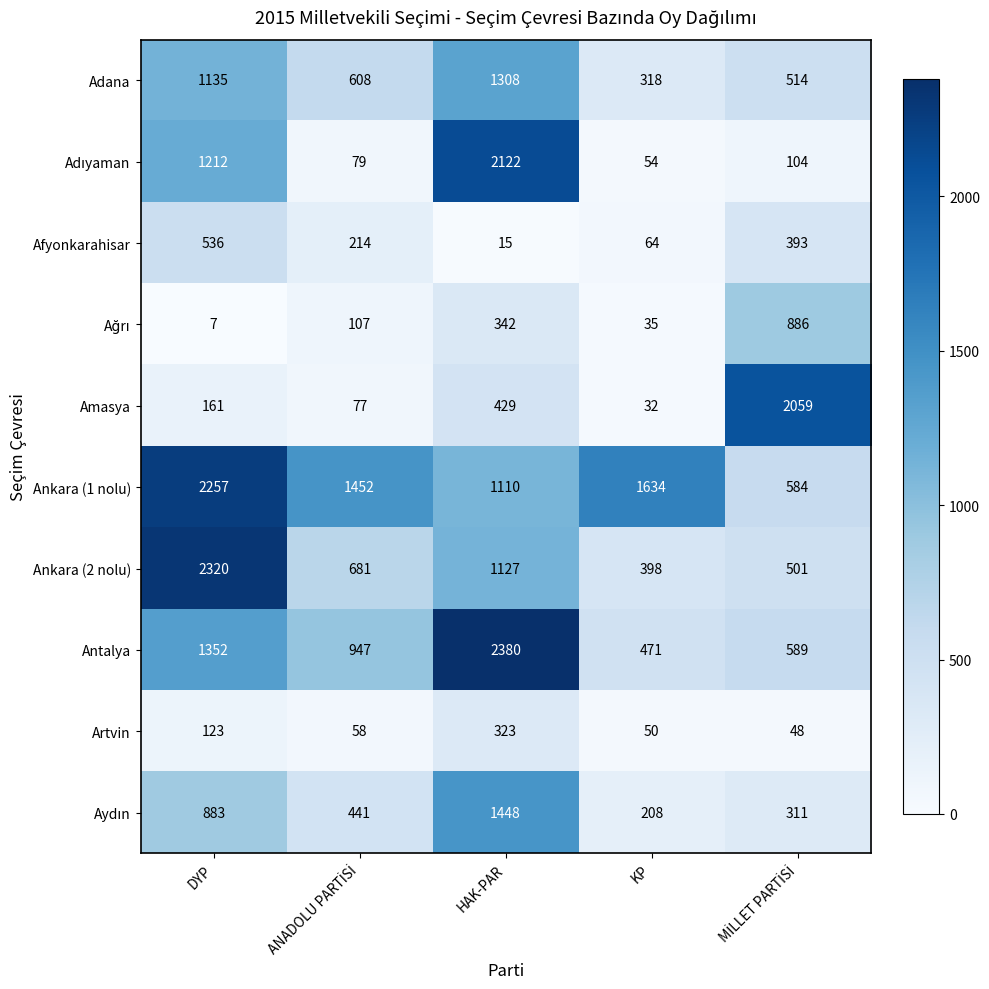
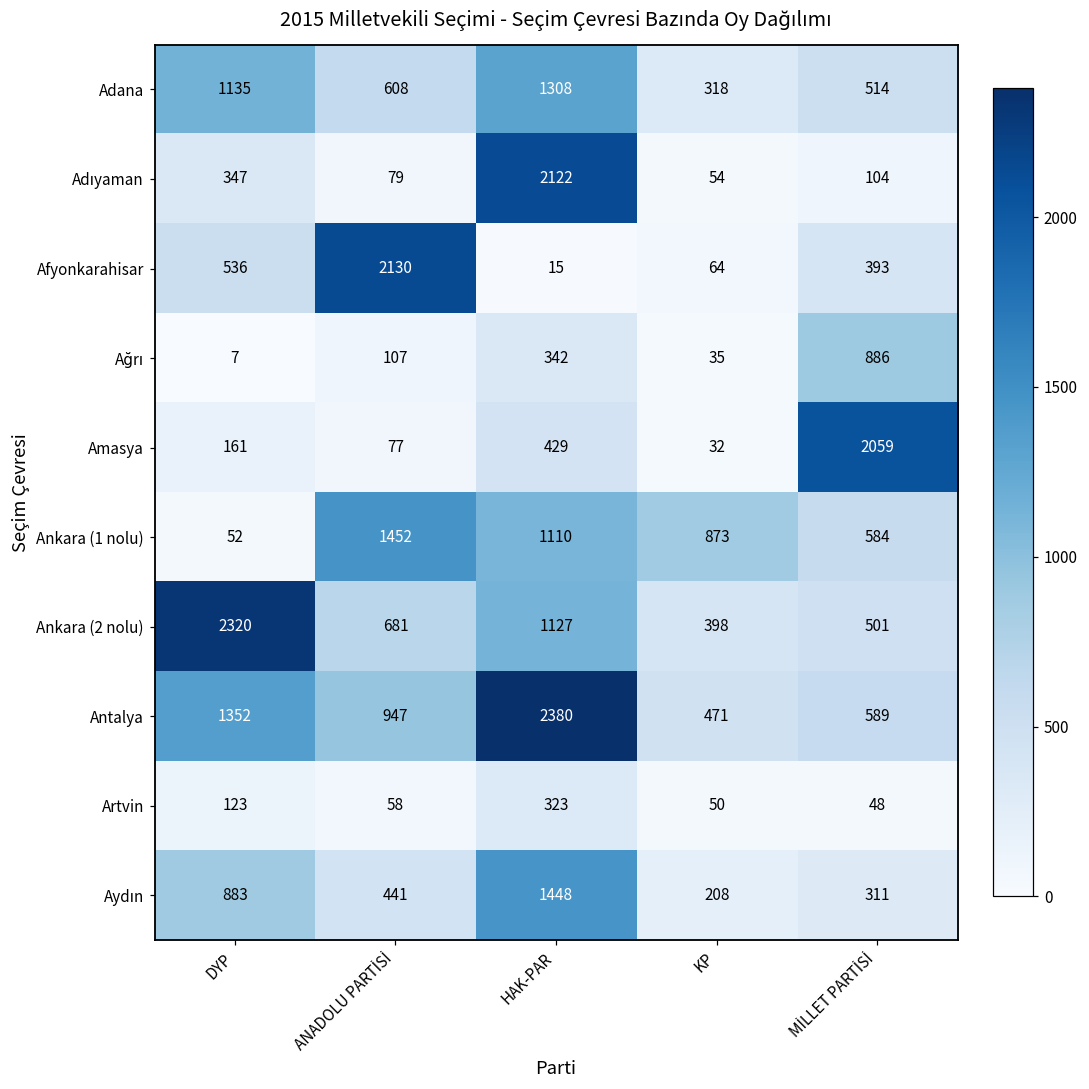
  {
    "Adana": {
      "DYP": 1135,
      "ANADOLU PARTİSİ": 608,
      "HAK-PAR": 1308,
      "KP": 318,
      "MİLLET PARTİSİ": 514
    },
    "Adıyaman": {
-     "DYP": 1212,
+     "DYP": 347,
      "ANADOLU PARTİSİ": 79,
      "HAK-PAR": 2122,
      "KP": 54,
      "MİLLET PARTİSİ": 104
    },
    "Afyonkarahisar": {
      "DYP": 536,
-     "ANADOLU PARTİSİ": 214,
+     "ANADOLU PARTİSİ": 2130,
      "HAK-PAR": 15,
      "KP": 64,
      "MİLLET PARTİSİ": 393
    },
    "Ağrı": {
      "DYP": 7,
      "ANADOLU PARTİSİ": 107,
      "HAK-PAR": 342,
      "KP": 35,
      "MİLLET PARTİSİ": 886
    },
    "Amasya": {
      "DYP": 161,
      "ANADOLU PARTİSİ": 77,
      "HAK-PAR": 429,
      "KP": 32,
      "MİLLET PARTİSİ": 2059
    },
    "Ankara (1 nolu)": {
-     "DYP": 2257,
+     "DYP": 52,
      "ANADOLU PARTİSİ": 1452,
      "HAK-PAR": 1110,
-     "KP": 1634,
+     "KP": 873,
      "MİLLET PARTİSİ": 584
    },
    "Ankara (2 nolu)": {
      "DYP": 2320,
      "ANADOLU PARTİSİ": 681,
      "HAK-PAR": 1127,
      "KP": 398,
      "MİLLET PARTİSİ": 501
    },
    "Antalya": {
      "DYP": 1352,
      "ANADOLU PARTİSİ": 947,
      "HAK-PAR": 2380,
      "KP": 471,
      "MİLLET PARTİSİ": 589
    },
    "Artvin": {
      "DYP": 123,
      "ANADOLU PARTİSİ": 58,
      "HAK-PAR": 323,
      "KP": 50,
      "MİLLET PARTİSİ": 48
    },
    "Aydın": {
      "DYP": 883,
      "ANADOLU PARTİSİ": 441,
      "HAK-PAR": 1448,
      "KP": 208,
      "MİLLET PARTİSİ": 311
    }
  }
